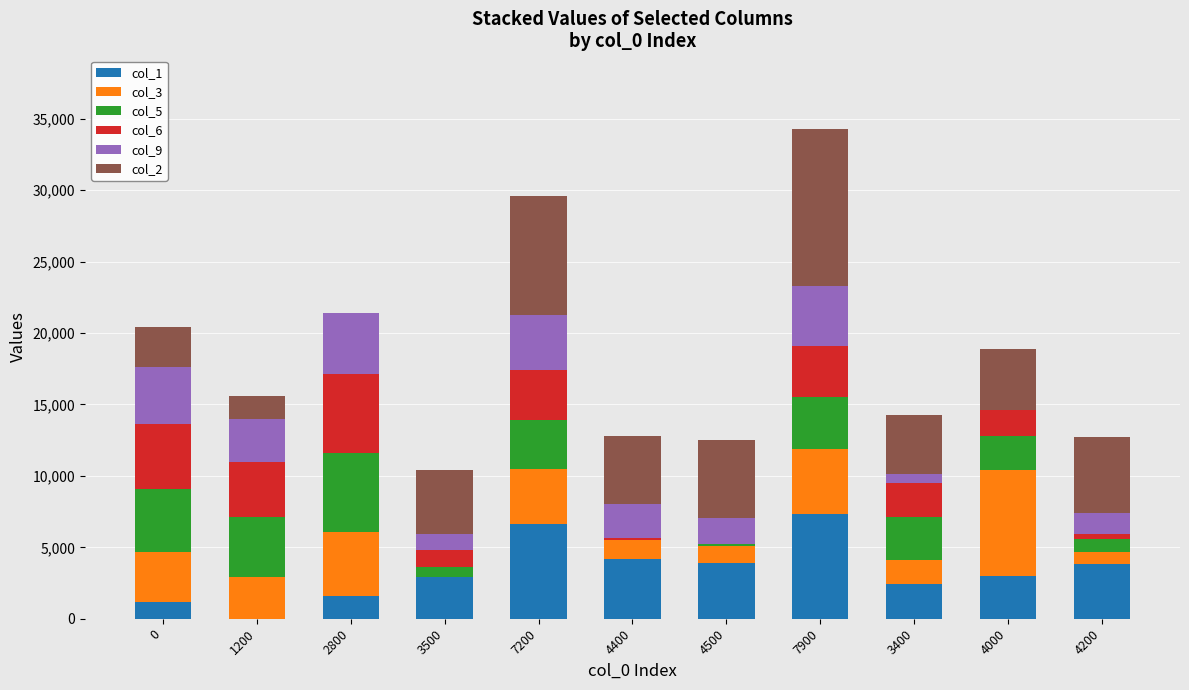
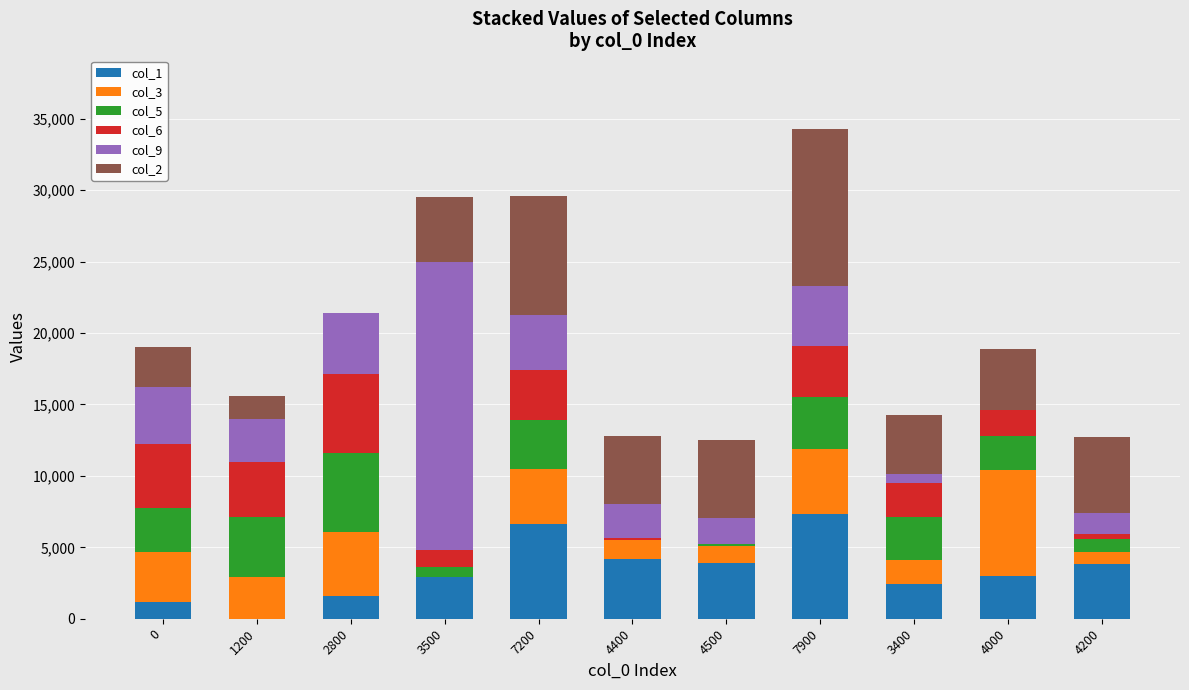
  {
    "col_1": {
      "0": "1,200",
      "1200": "0",
      "2800": "1,600",
      "3500": "2,900",
      "7200": "6,600",
      "4400": "4,200",
      "4500": "3,900",
      "7900": "7,300",
      "3400": "2,400",
      "4000": "3,000",
      "4200": "3,800"
    },
    "col_3": {
      "0": "3,500",
      "1200": "2,900",
      "2800": "4,500",
      "3500": "0",
      "7200": "3,900",
      "4400": "1,300",
      "4500": "1,200",
      "7900": "4,600",
      "3400": "1,700",
      "4000": "7,400",
      "4200": "900"
    },
    "col_5": {
-     "0": "4,400",
+     "0": "3,000",
      "1200": "4,200",
      "2800": "5,500",
      "3500": "700",
      "7200": "3,400",
      "4400": "0",
      "7900": "3,600",
      "3400": "3,000",
      "4000": "2,400",
      "4200": "900"
    },
    "col_6": {
      "0": "4,500",
      "1200": "3,900",
      "2800": "5,500",
      "3500": "1,200",
      "7200": "3,500",
      "4500": "0",
      "7900": "3,600",
      "3400": "2,400",
      "4000": "1,800",
      "4200": "300"
    },
    "col_9": {
      "0": "4,000",
      "1200": "3,000",
      "2800": "4,300",
-     "3500": "1,100",
+     "3500": "20,200",
      "7200": "3,900",
      "4400": "2,400",
      "4500": "1,800",
      "7900": "4,200",
      "3400": "700",
      "4000": "0",
      "4200": "1,500"
    },
    "col_2": {
      "0": "2,800",
      "1200": "1,600",
      "2800": "0",
      "3500": "4,500",
      "7200": "8,300",
      "4400": "4,800",
      "4500": "5,500",
      "7900": "11,000",
      "3400": "4,100",
      "4000": "4,300",
      "4200": "5,300"
    }
  }
